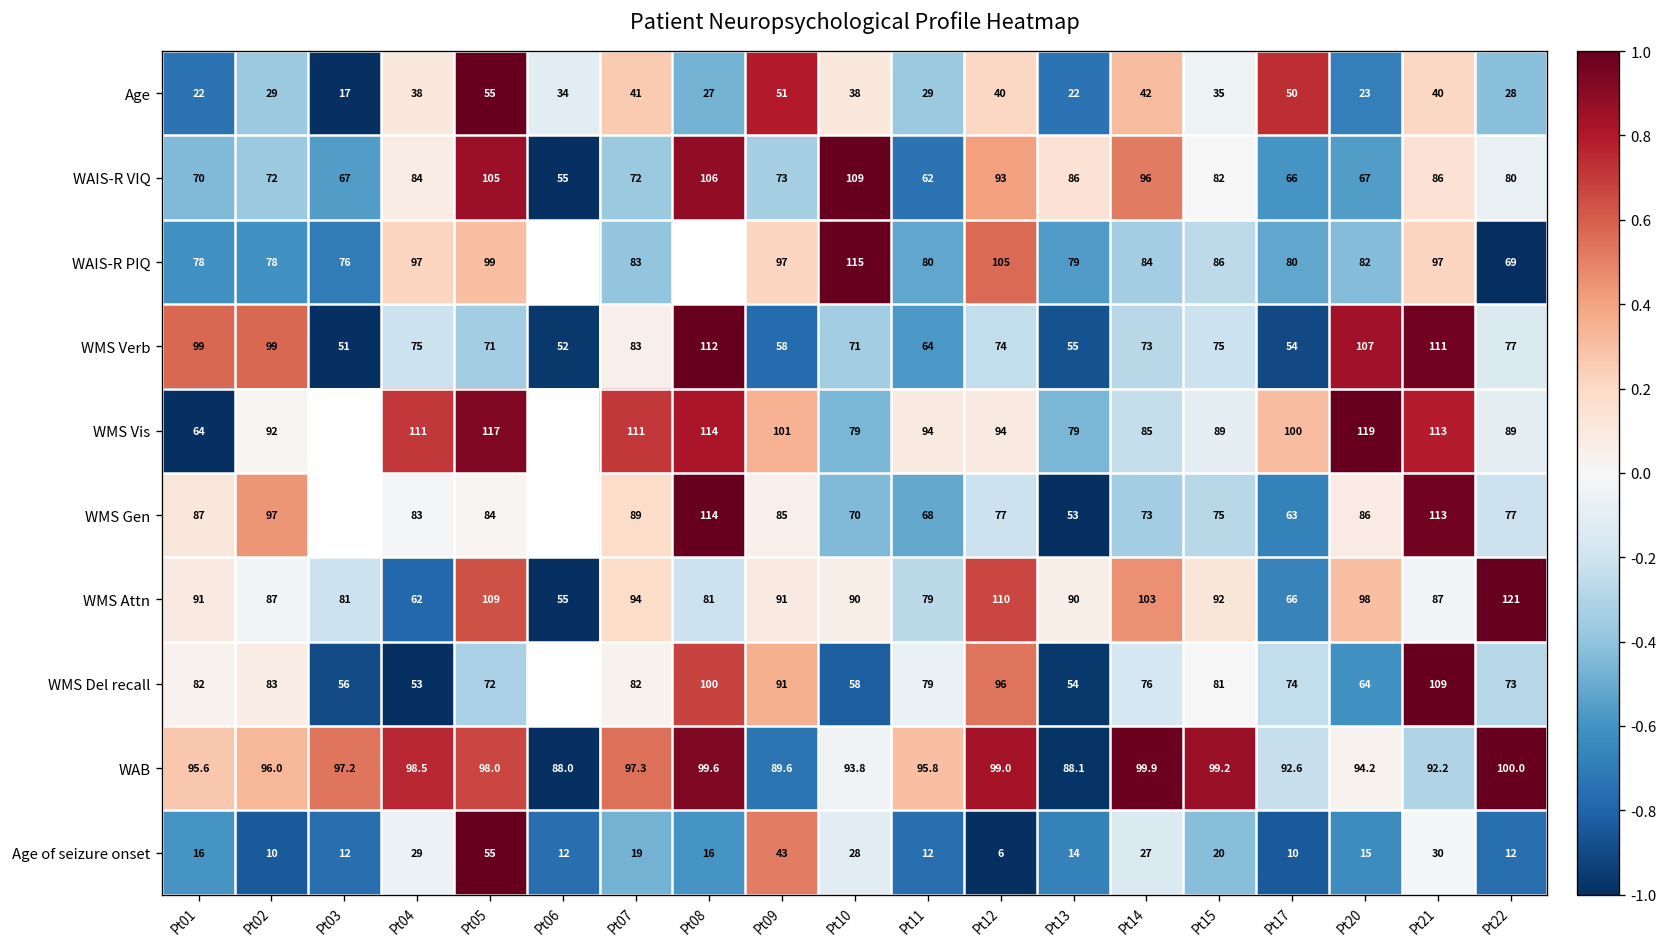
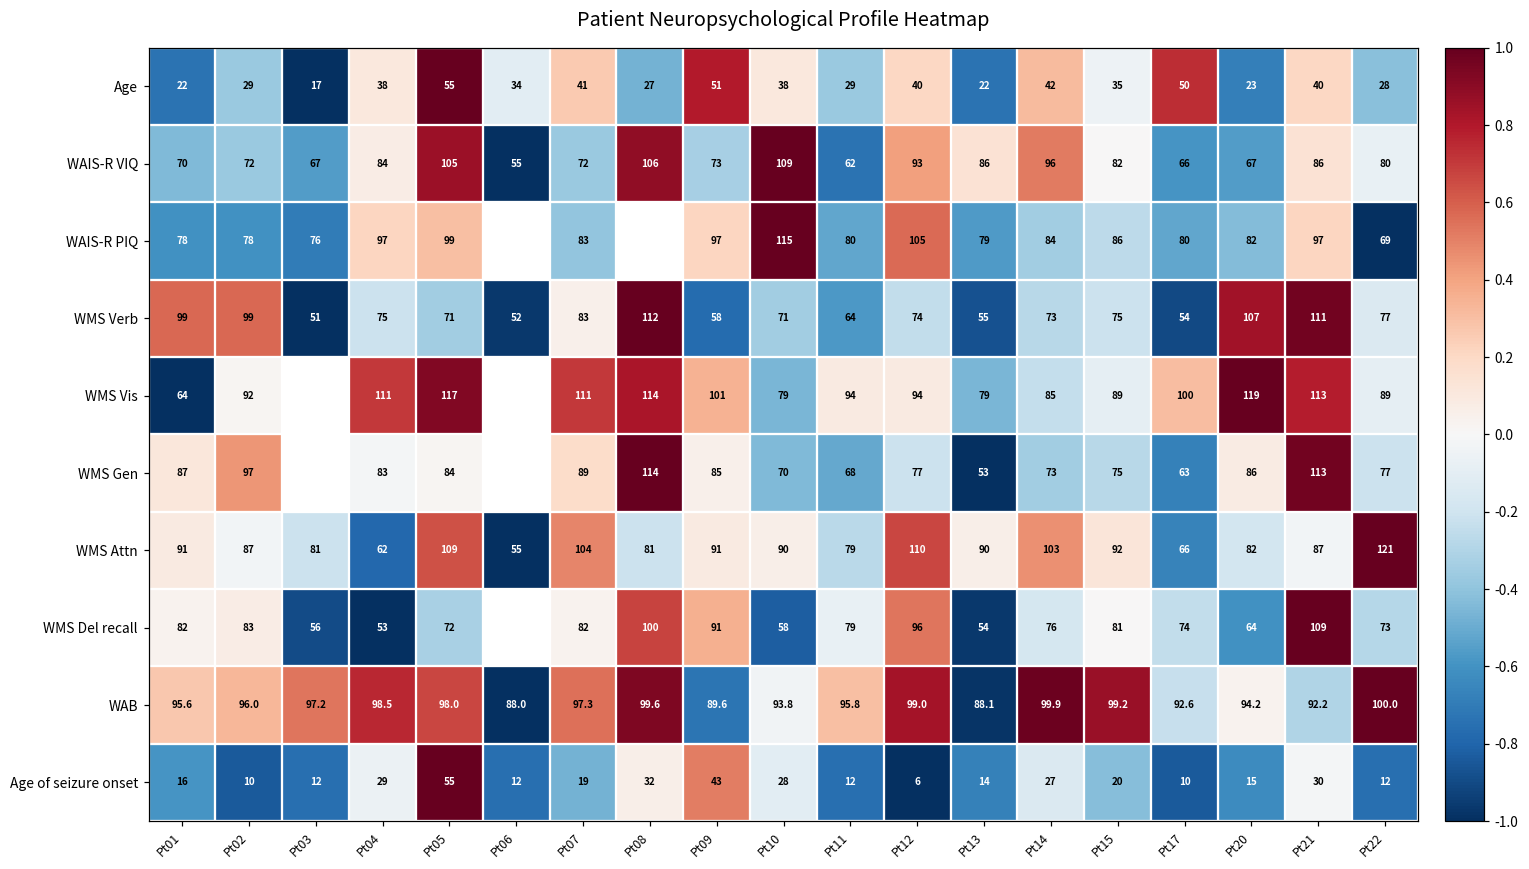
  {
    "Age": {
      "Pt01": 22,
      "Pt02": 29,
      "Pt03": 17,
      "Pt04": 38,
      "Pt05": 55,
      "Pt06": 34,
      "Pt07": 41,
      "Pt08": 27,
      "Pt09": 51,
      "Pt10": 38,
      "Pt11": 29,
      "Pt12": 40,
      "Pt13": 22,
      "Pt14": 42,
      "Pt15": 35,
      "Pt17": 50,
      "Pt20": 23,
      "Pt21": 40,
      "Pt22": 28
    },
    "WAIS-R VIQ": {
      "Pt01": 70,
      "Pt02": 72,
      "Pt03": 67,
      "Pt04": 84,
      "Pt05": 105,
      "Pt06": 55,
      "Pt07": 72,
      "Pt08": 106,
      "Pt09": 73,
      "Pt10": 109,
      "Pt11": 62,
      "Pt12": 93,
      "Pt13": 86,
      "Pt14": 96,
      "Pt15": 82,
      "Pt17": 66,
      "Pt20": 67,
      "Pt21": 86,
      "Pt22": 80
    },
    "WAIS-R PIQ": {
      "Pt01": 78,
      "Pt02": 78,
      "Pt03": 76,
      "Pt04": 97,
      "Pt05": 99,
      "Pt07": 83,
      "Pt09": 97,
      "Pt10": 115,
      "Pt11": 80,
      "Pt12": 105,
      "Pt13": 79,
      "Pt14": 84,
      "Pt15": 86,
      "Pt17": 80,
      "Pt20": 82,
      "Pt21": 97,
      "Pt22": 69
    },
    "WMS Verb": {
      "Pt01": 99,
      "Pt02": 99,
      "Pt03": 51,
      "Pt04": 75,
      "Pt05": 71,
      "Pt06": 52,
      "Pt07": 83,
      "Pt08": 112,
      "Pt09": 58,
      "Pt10": 71,
      "Pt11": 64,
      "Pt12": 74,
      "Pt13": 55,
      "Pt14": 73,
      "Pt15": 75,
      "Pt17": 54,
      "Pt20": 107,
      "Pt21": 111,
      "Pt22": 77
    },
    "WMS Vis": {
      "Pt01": 64,
      "Pt02": 92,
      "Pt04": 111,
      "Pt05": 117,
      "Pt07": 111,
      "Pt08": 114,
      "Pt09": 101,
      "Pt10": 79,
      "Pt11": 94,
      "Pt12": 94,
      "Pt13": 79,
      "Pt14": 85,
      "Pt15": 89,
      "Pt17": 100,
      "Pt20": 119,
      "Pt21": 113,
      "Pt22": 89
    },
    "WMS Gen": {
      "Pt01": 87,
      "Pt02": 97,
      "Pt04": 83,
      "Pt05": 84,
      "Pt07": 89,
      "Pt08": 114,
      "Pt09": 85,
      "Pt10": 70,
      "Pt11": 68,
      "Pt12": 77,
      "Pt13": 53,
      "Pt14": 73,
      "Pt15": 75,
      "Pt17": 63,
      "Pt20": 86,
      "Pt21": 113,
      "Pt22": 77
    },
    "WMS Attn": {
      "Pt01": 91,
      "Pt02": 87,
      "Pt03": 81,
      "Pt04": 62,
      "Pt05": 109,
      "Pt06": 55,
-     "Pt07": 94,
+     "Pt07": 104,
      "Pt08": 81,
      "Pt09": 91,
      "Pt10": 90,
      "Pt11": 79,
      "Pt12": 110,
      "Pt13": 90,
      "Pt14": 103,
      "Pt15": 92,
      "Pt17": 66,
-     "Pt20": 98,
+     "Pt20": 82,
      "Pt21": 87,
      "Pt22": 121
    },
    "WMS Del recall": {
      "Pt01": 82,
      "Pt02": 83,
      "Pt03": 56,
      "Pt04": 53,
      "Pt05": 72,
      "Pt07": 82,
      "Pt08": 100,
      "Pt09": 91,
      "Pt10": 58,
      "Pt11": 79,
      "Pt12": 96,
      "Pt13": 54,
      "Pt14": 76,
      "Pt15": 81,
      "Pt17": 74,
      "Pt20": 64,
      "Pt21": 109,
      "Pt22": 73
    },
    "WAB": {
      "Pt01": 95.6,
      "Pt02": 96.0,
      "Pt03": 97.2,
      "Pt04": 98.5,
      "Pt05": 98.0,
      "Pt06": 88.0,
      "Pt07": 97.3,
      "Pt08": 99.6,
      "Pt09": 89.6,
      "Pt10": 93.8,
      "Pt11": 95.8,
      "Pt12": 99.0,
      "Pt13": 88.1,
      "Pt14": 99.9,
      "Pt15": 99.2,
      "Pt17": 92.6,
      "Pt20": 94.2,
      "Pt21": 92.2,
      "Pt22": 100.0
    },
    "Age of seizure onset": {
      "Pt01": 16,
      "Pt02": 10,
      "Pt03": 12,
      "Pt04": 29,
      "Pt05": 55,
      "Pt06": 12,
      "Pt07": 19,
-     "Pt08": 16,
+     "Pt08": 32,
      "Pt09": 43,
      "Pt10": 28,
      "Pt11": 12,
      "Pt12": 6,
      "Pt13": 14,
      "Pt14": 27,
      "Pt15": 20,
      "Pt17": 10,
      "Pt20": 15,
      "Pt21": 30,
      "Pt22": 12
    }
  }
